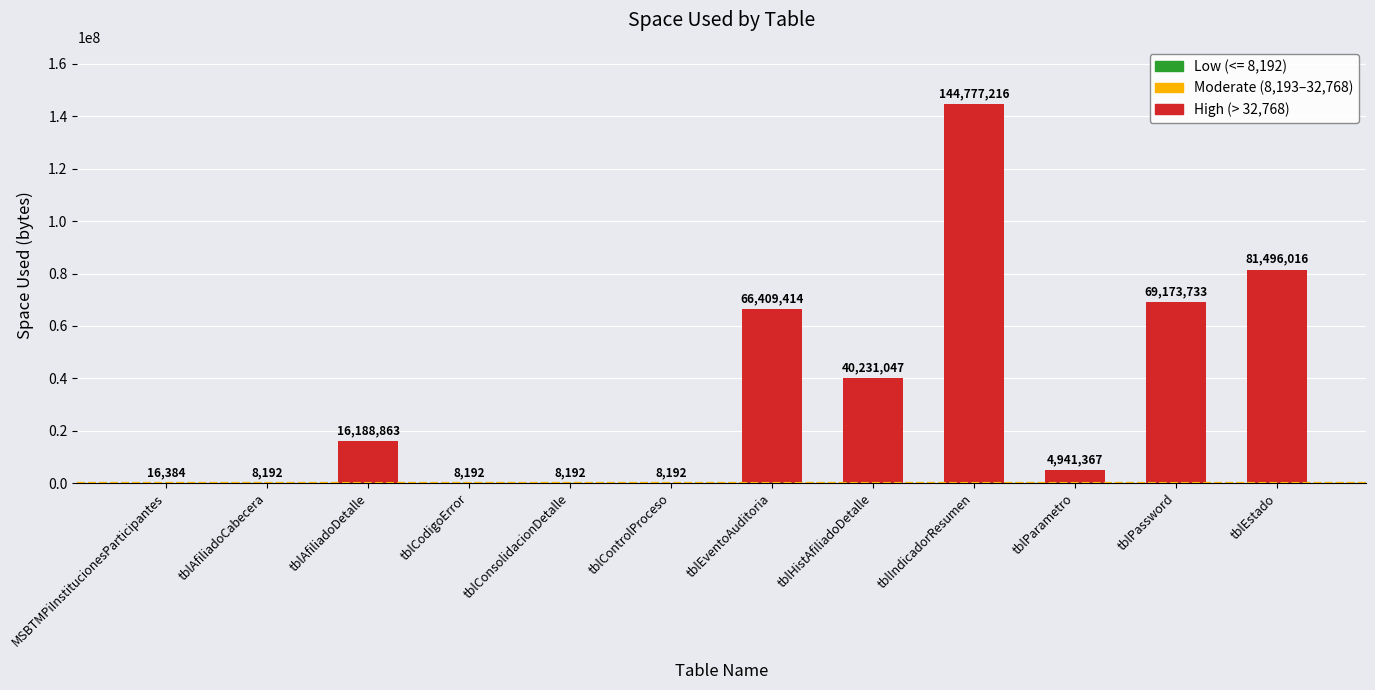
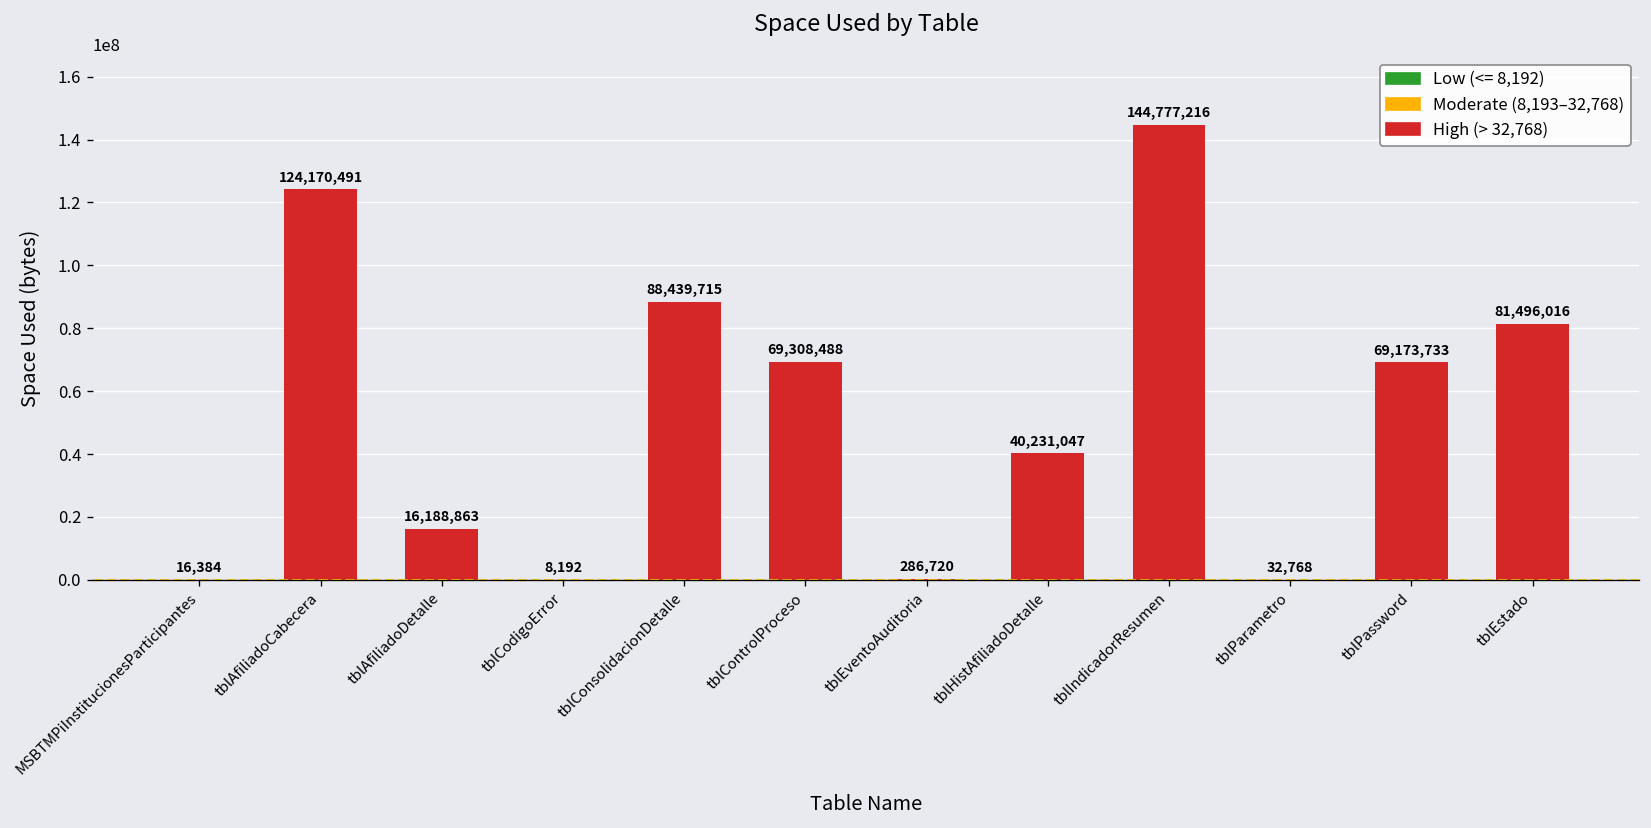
  {
    "MSBTMPiInstitucionesParticipantes": "16,384",
-   "tblAfiliadoCabecera": "8,192",
+   "tblAfiliadoCabecera": "124,170,491",
    "tblAfiliadoDetalle": "16,188,863",
    "tblCodigoError": "8,192",
-   "tblConsolidacionDetalle": "8,192",
-   "tblControlProceso": "8,192",
-   "tblEventoAuditoria": "66,409,414",
+   "tblConsolidacionDetalle": "88,439,715",
+   "tblControlProceso": "69,308,488",
+   "tblEventoAuditoria": "286,720",
    "tblHistAfiliadoDetalle": "40,231,047",
    "tblIndicadorResumen": "144,777,216",
-   "tblParametro": "4,941,367",
+   "tblParametro": "32,768",
    "tblPassword": "69,173,733",
    "tblEstado": "81,496,016"
  }
